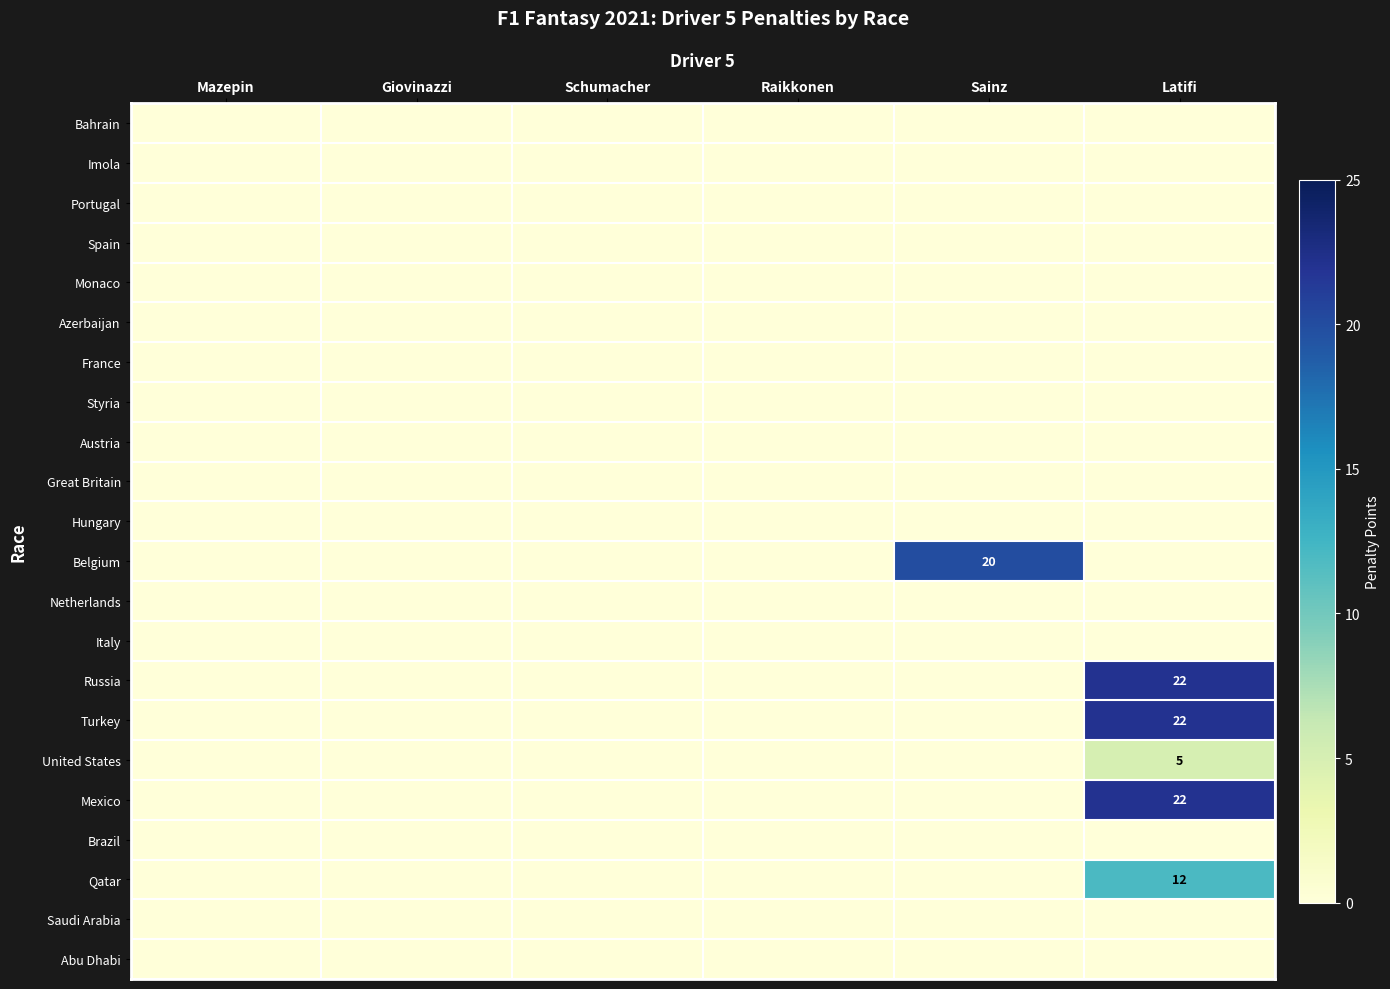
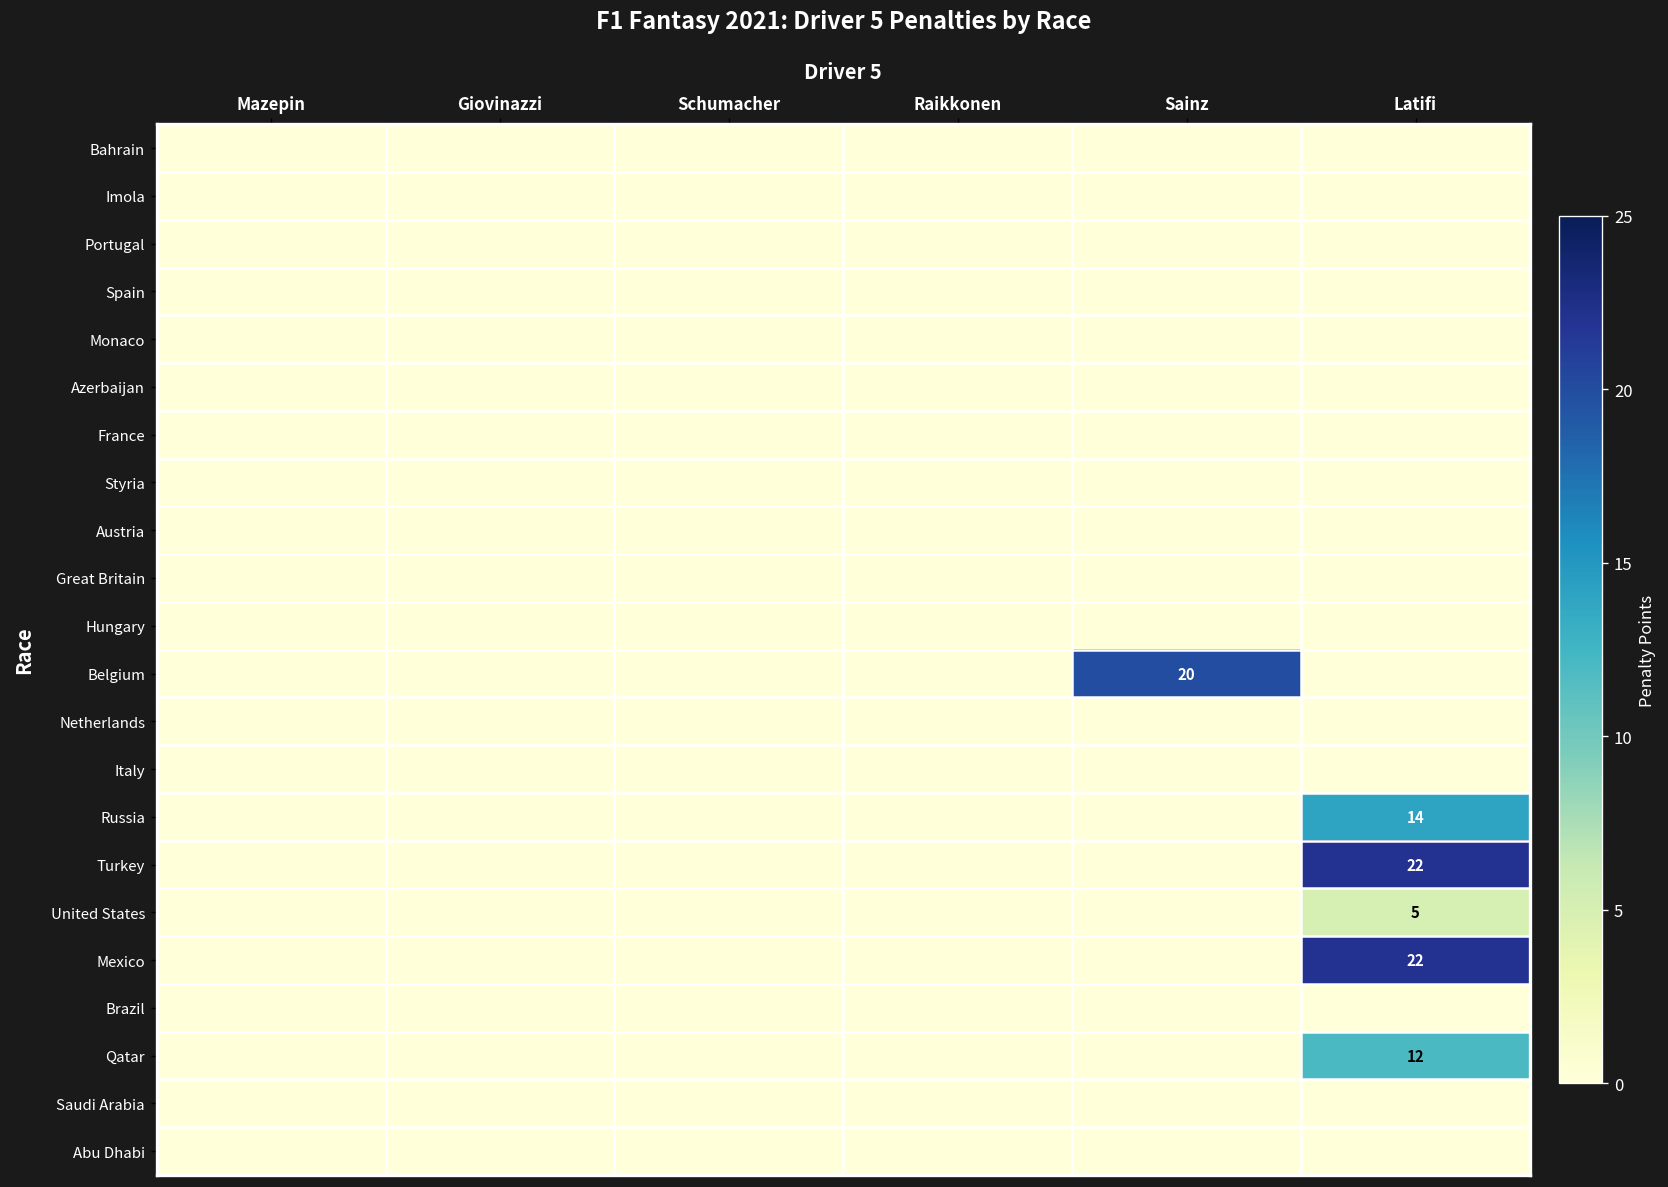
  {
    "Belgium": {
      "Sainz": 20
    },
    "Russia": {
-     "Latifi": 22
+     "Latifi": 14
    },
    "Turkey": {
      "Latifi": 22
    },
    "United States": {
      "Latifi": 5
    },
    "Mexico": {
      "Latifi": 22
    },
    "Qatar": {
      "Latifi": 12
    }
  }
